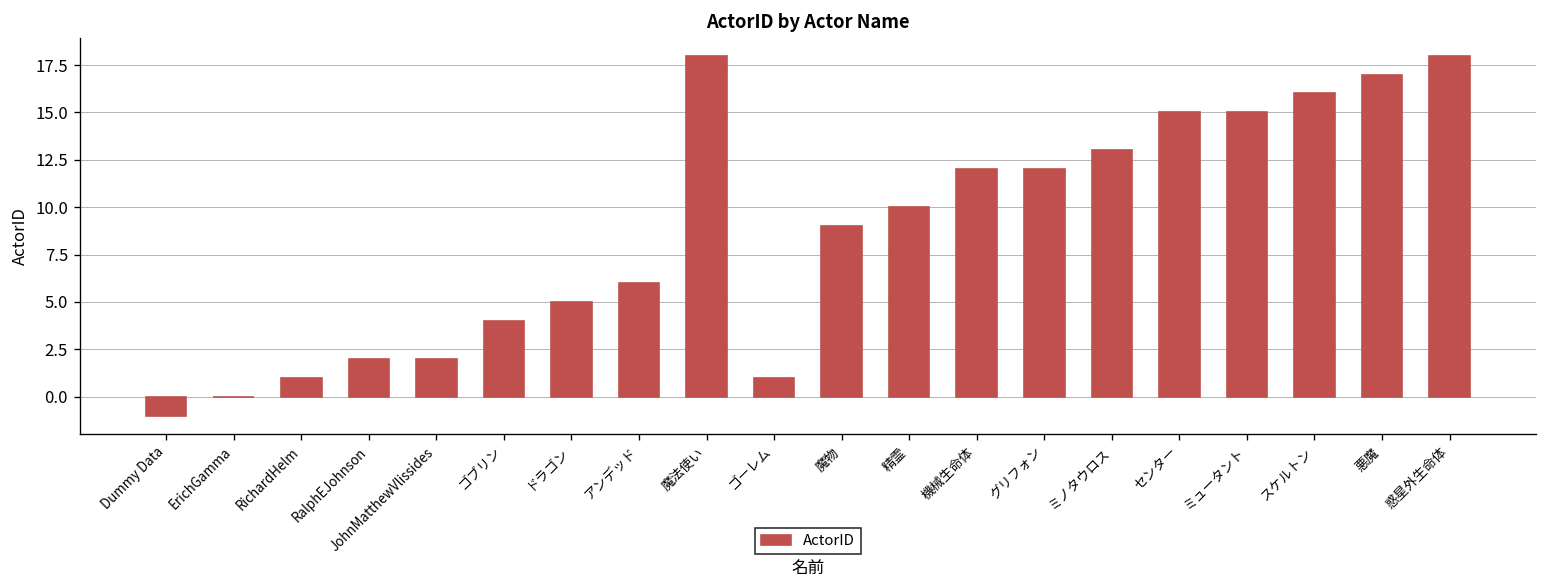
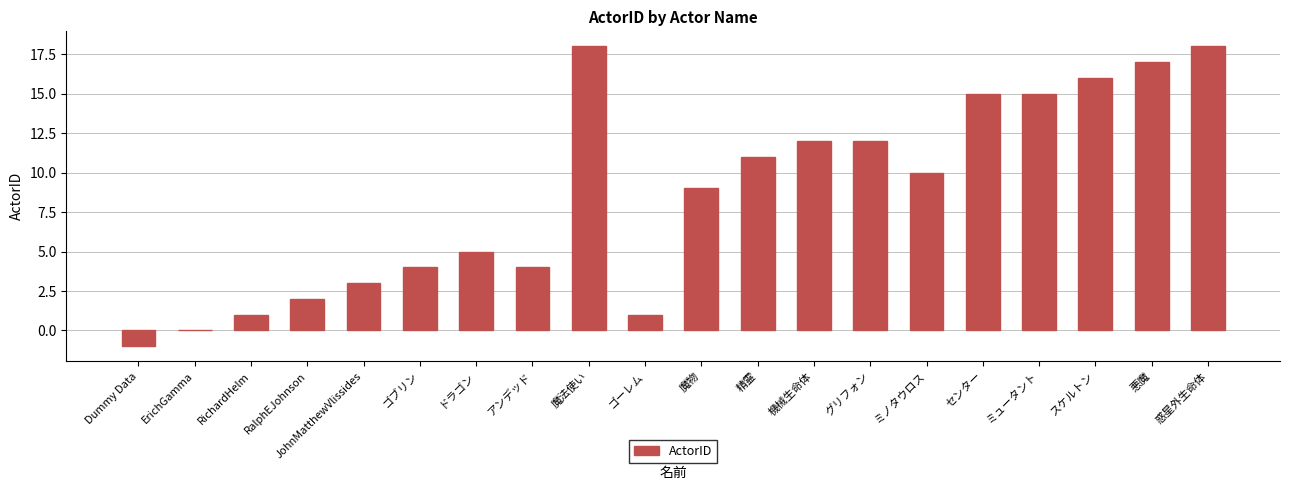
  {
    "Dummy Data": -1,
    "ErichGamma": 0,
    "RichardHelm": 1,
    "RalphEJohnson": 2,
-   "JohnMatthewVlissides": 2,
+   "JohnMatthewVlissides": 3,
    "ゴブリン": 4,
    "ドラゴン": 5,
-   "アンデッド": 6,
+   "アンデッド": 4,
    "魔法使い": 18,
    "ゴーレム": 1,
    "魔物": 9,
-   "精霊": 10,
+   "精霊": 11,
    "機械生命体": 12,
    "グリフォン": 12,
-   "ミノタウロス": 13,
+   "ミノタウロス": 10,
    "センター": 15,
    "ミュータント": 15,
    "スケルトン": 16,
    "悪魔": 17,
    "惑星外生命体": 18
  }
